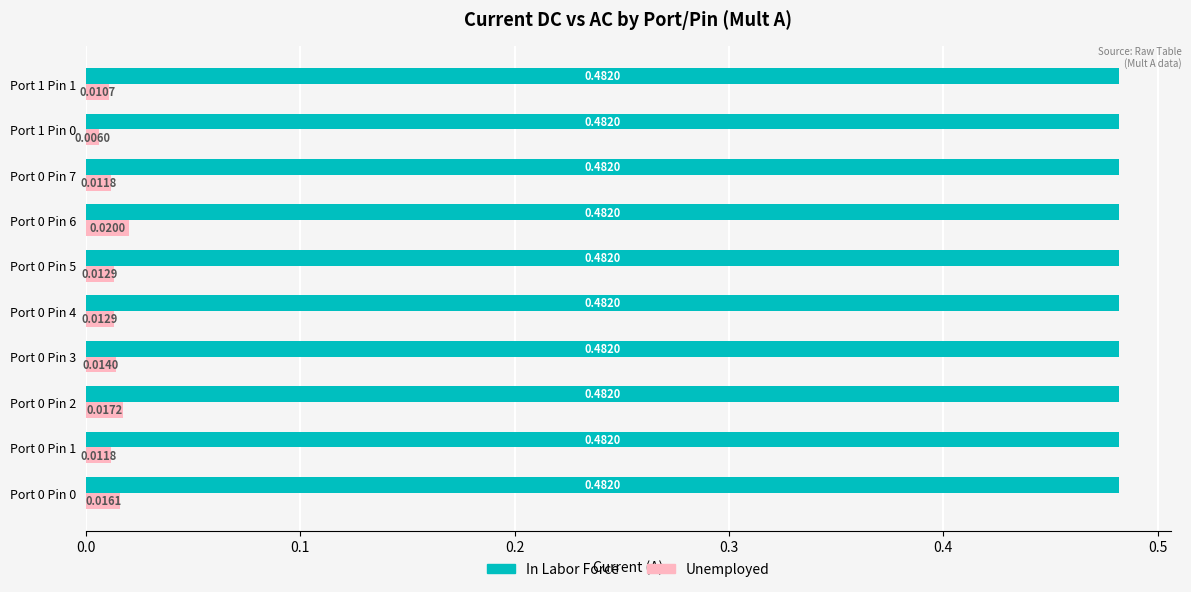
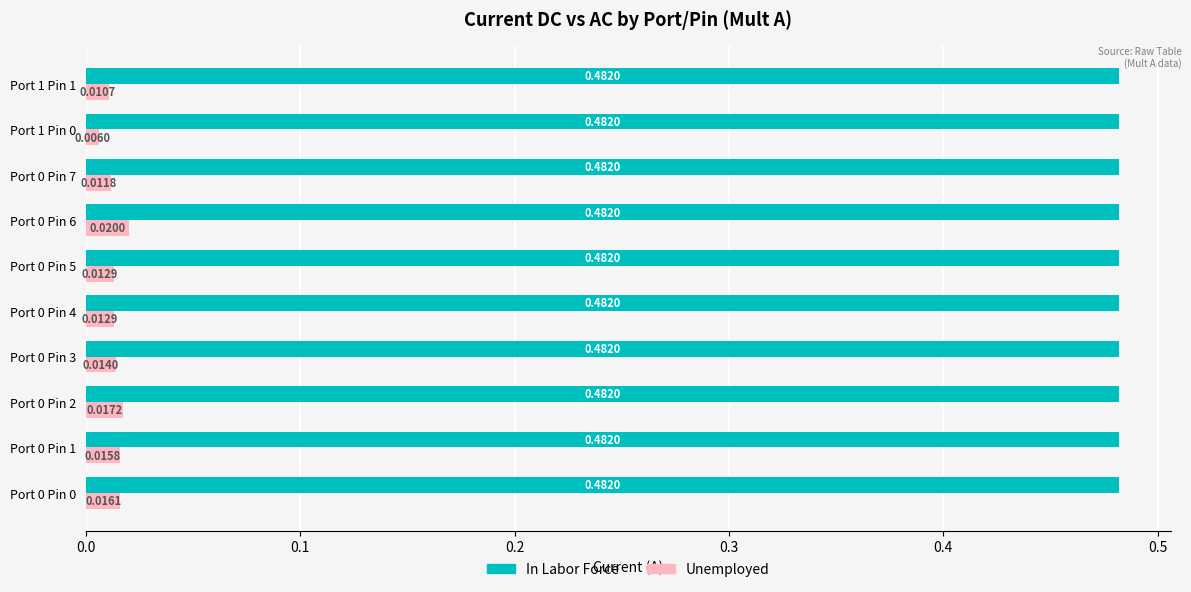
  {
    "In Labor Force": {
      "Port 1 Pin 1": 0.4820,
      "Port 1 Pin 0": 0.4820,
      "Port 0 Pin 7": 0.4820,
      "Port 0 Pin 6": 0.4820,
      "Port 0 Pin 5": 0.4820,
      "Port 0 Pin 4": 0.4820,
      "Port 0 Pin 3": 0.4820,
      "Port 0 Pin 2": 0.4820,
      "Port 0 Pin 1": 0.4820,
      "Port 0 Pin 0": 0.4820
    },
    "Unemployed": {
      "Port 1 Pin 1": 0.0107,
      "Port 1 Pin 0": 0.0060,
      "Port 0 Pin 7": 0.0118,
      "Port 0 Pin 6": 0.0200,
      "Port 0 Pin 5": 0.0129,
      "Port 0 Pin 4": 0.0129,
      "Port 0 Pin 3": 0.0140,
      "Port 0 Pin 2": 0.0172,
-     "Port 0 Pin 1": 0.0118,
+     "Port 0 Pin 1": 0.0158,
      "Port 0 Pin 0": 0.0161
    }
  }
